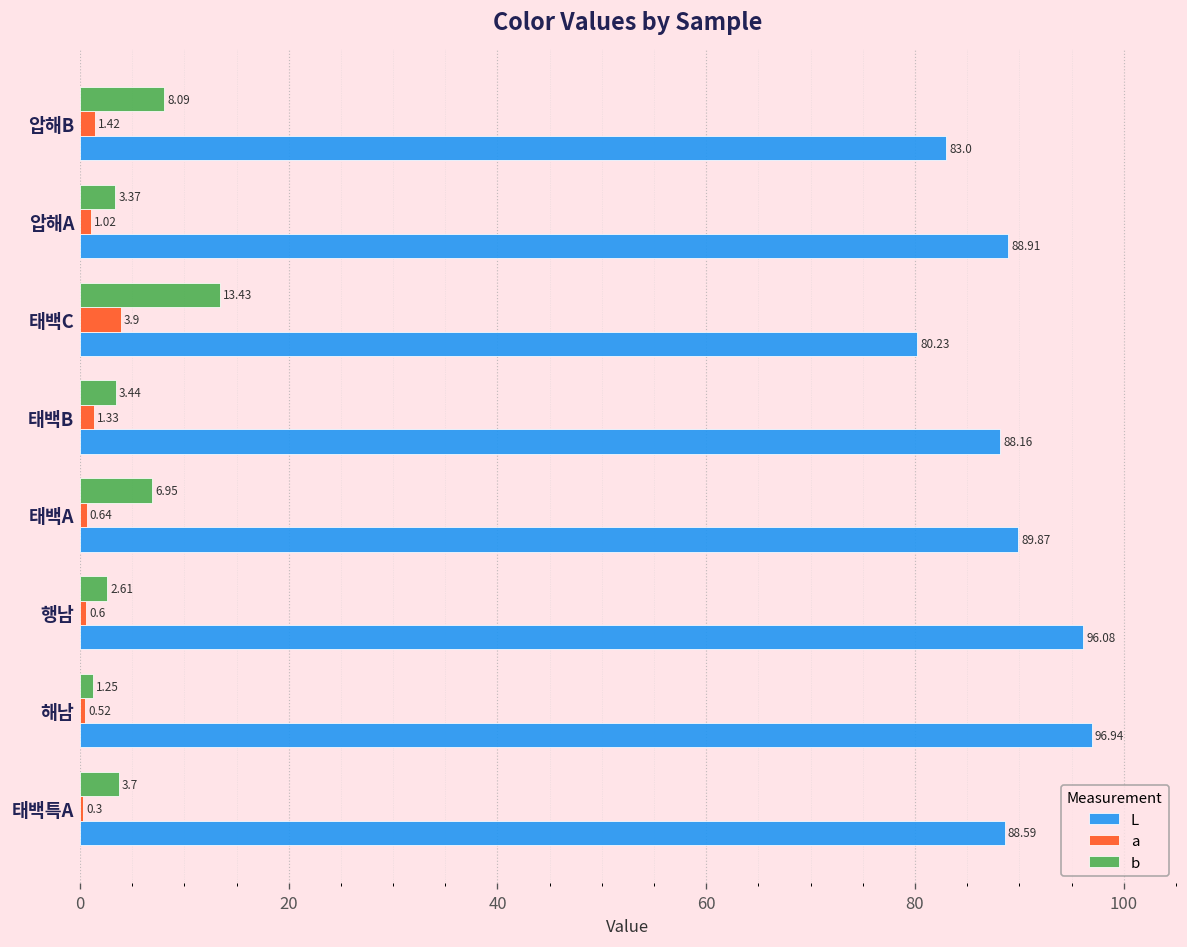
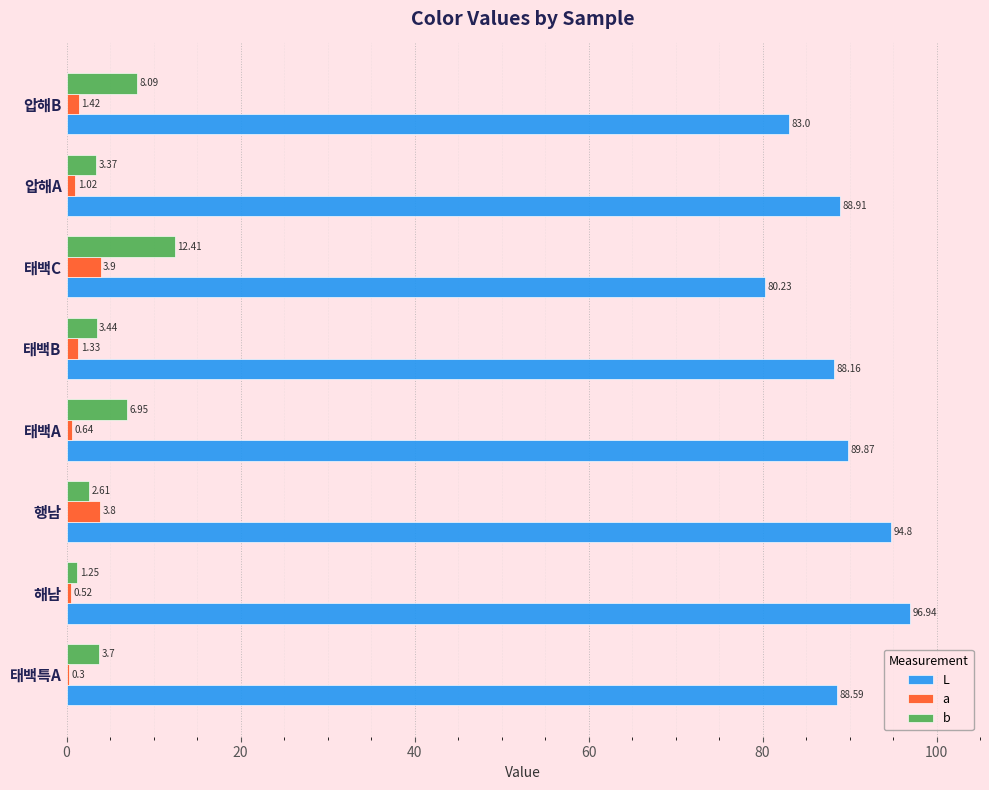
  {
    "L": {
      "압해B": 83.0,
      "압해A": 88.91,
      "태백C": 80.23,
      "태백B": 88.16,
      "태백A": 89.87,
-     "행남": 96.08,
+     "행남": 94.8,
      "해남": 96.94,
      "태백특A": 88.59
    },
    "a": {
      "압해B": 1.42,
      "압해A": 1.02,
      "태백C": 3.9,
      "태백B": 1.33,
      "태백A": 0.64,
-     "행남": 0.6,
+     "행남": 3.8,
      "해남": 0.52,
      "태백특A": 0.3
    },
    "b": {
      "압해B": 8.09,
      "압해A": 3.37,
-     "태백C": 13.43,
+     "태백C": 12.41,
      "태백B": 3.44,
      "태백A": 6.95,
      "행남": 2.61,
      "해남": 1.25,
      "태백특A": 3.7
    }
  }
